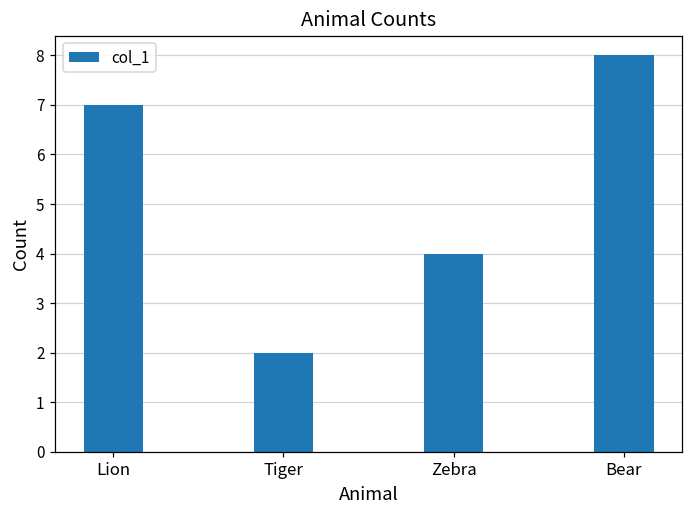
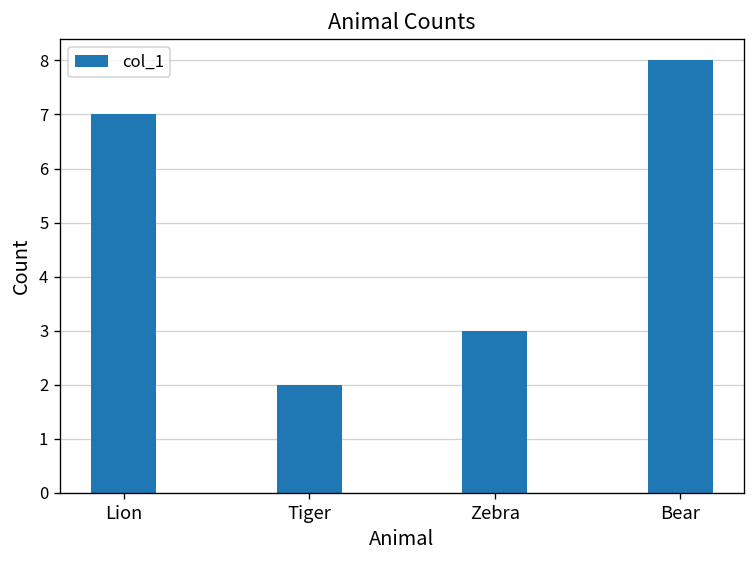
  {
    "Lion": 7,
    "Tiger": 2,
-   "Zebra": 4,
+   "Zebra": 3,
    "Bear": 8
  }
